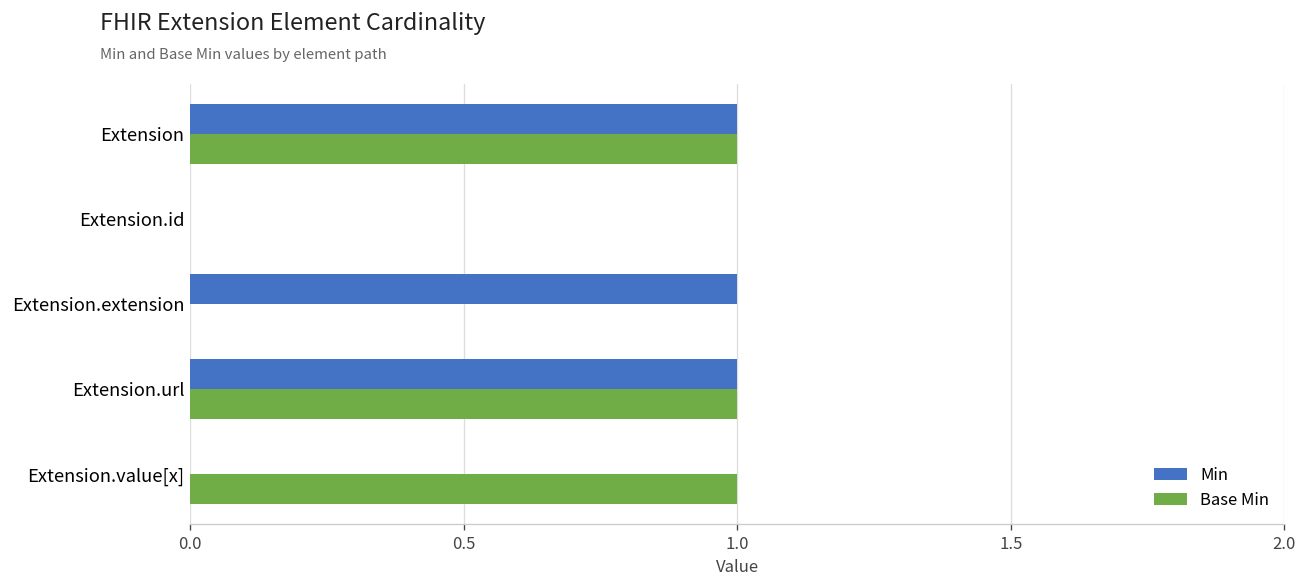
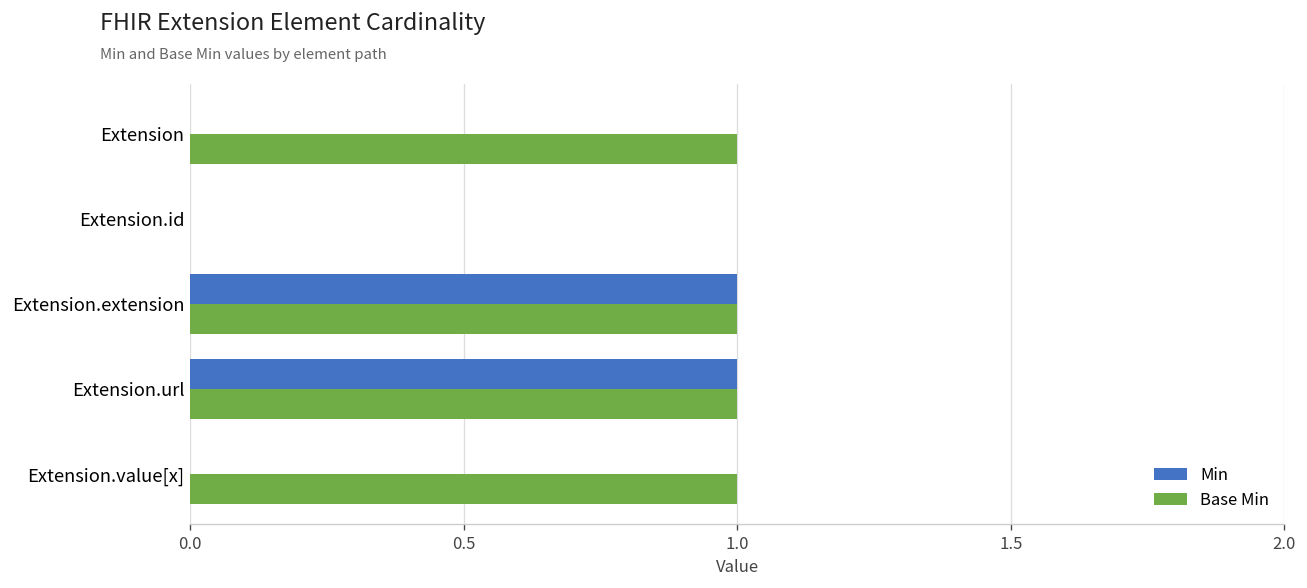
  {
    "Min": {
-     "Extension": 1,
+     "Extension": 0,
      "Extension.id": 0,
      "Extension.extension": 1,
      "Extension.url": 1,
      "Extension.value[x]": 0
    },
    "Base Min": {
      "Extension": 1,
      "Extension.id": 0,
-     "Extension.extension": 0,
+     "Extension.extension": 1,
      "Extension.url": 1,
      "Extension.value[x]": 1
    }
  }
